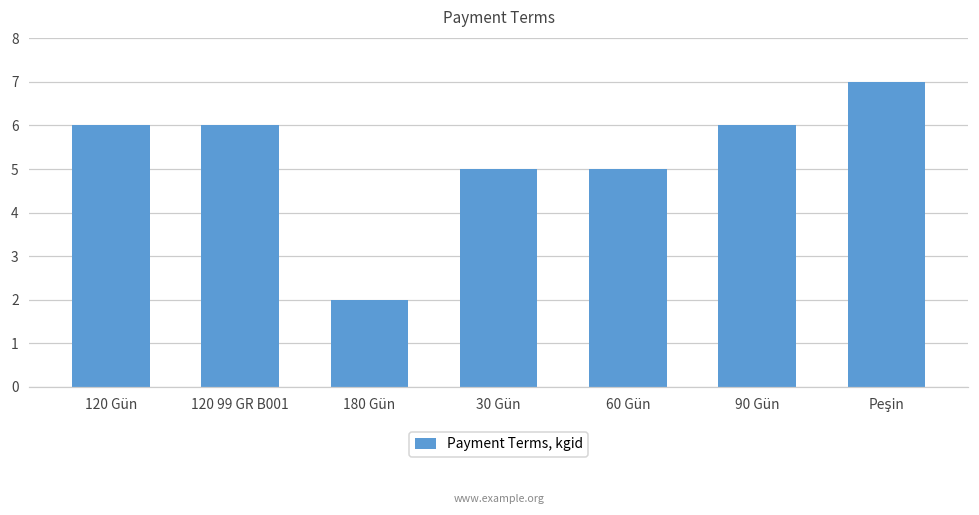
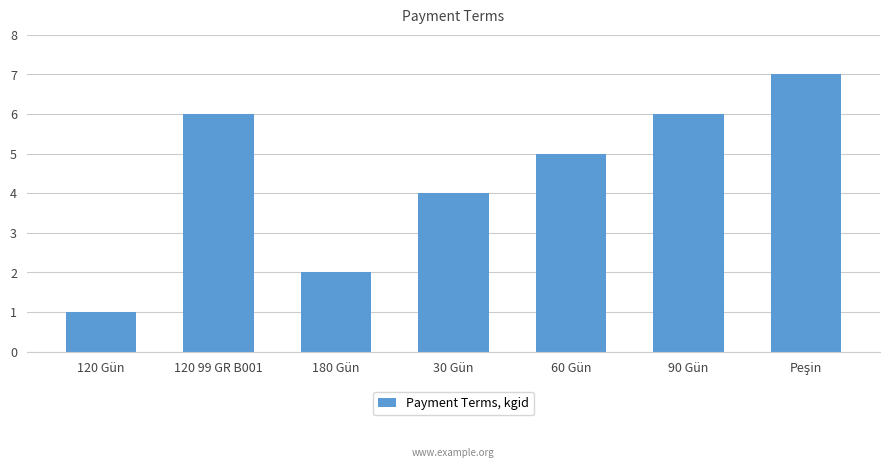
  {
-   "120 Gün": 6,
+   "120 Gün": 1,
    "120 99 GR B001": 6,
    "180 Gün": 2,
-   "30 Gün": 5,
+   "30 Gün": 4,
    "60 Gün": 5,
    "90 Gün": 6,
    "Peşin": 7
  }
